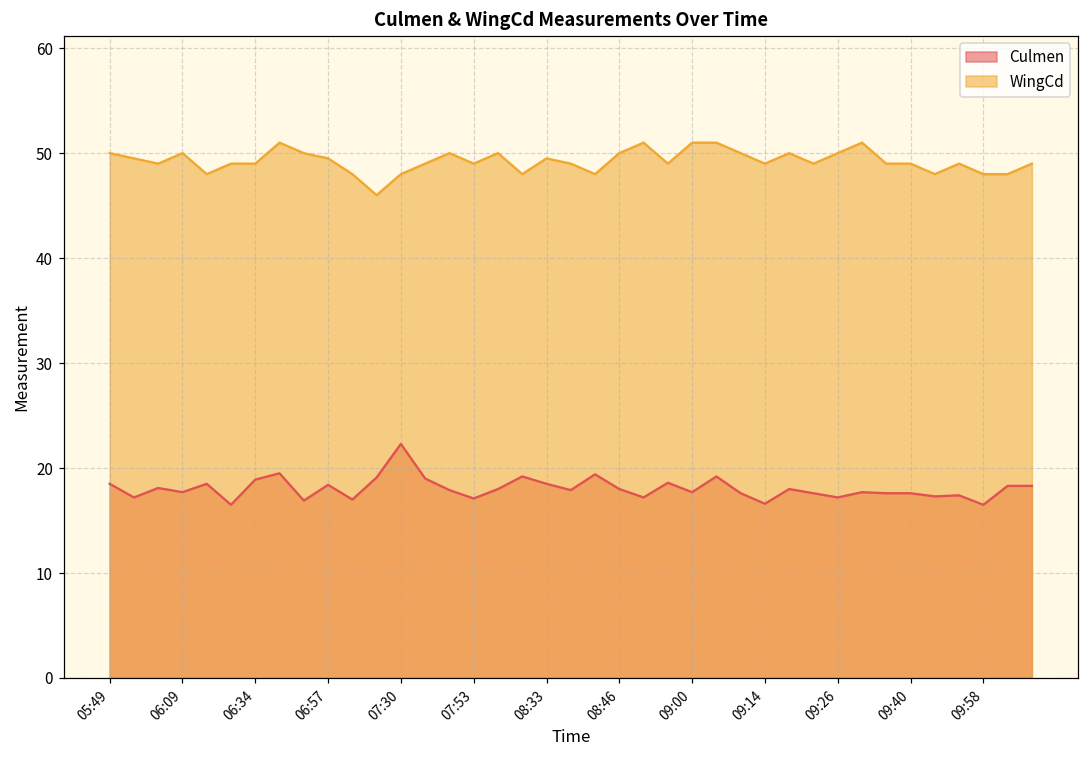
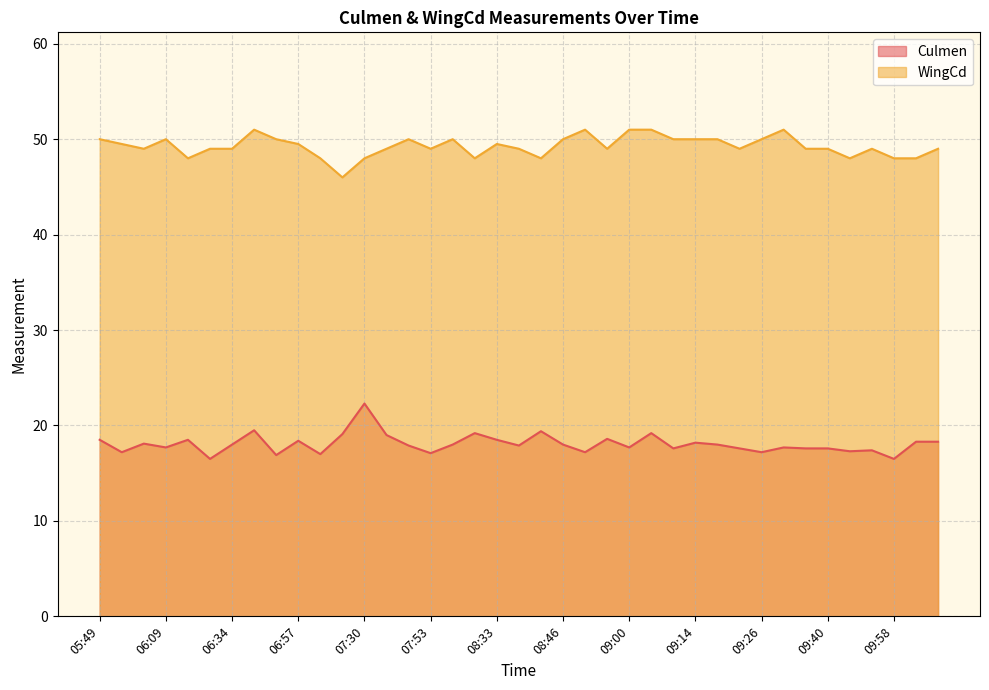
  {
    "Culmen": {
      "05:49": 19,
      "06:09": 18,
-     "06:34": 19,
+     "06:34": 18,
      "06:57": 18,
      "07:30": 22,
      "07:53": 17,
      "08:33": 19,
      "08:46": 18,
      "09:00": 18,
-     "09:14": 17,
+     "09:14": 18,
      "09:26": 17,
      "09:40": 18,
      "09:58": 17
    },
    "WingCd": {
      "05:49": 50,
      "06:09": 50,
      "06:34": 49,
      "06:57": 50,
      "07:30": 48,
      "07:53": 49,
      "08:33": 50,
      "08:46": 50,
      "09:00": 51,
-     "09:14": 49,
+     "09:14": 50,
      "09:26": 50,
      "09:40": 49,
      "09:58": 48
    }
  }
